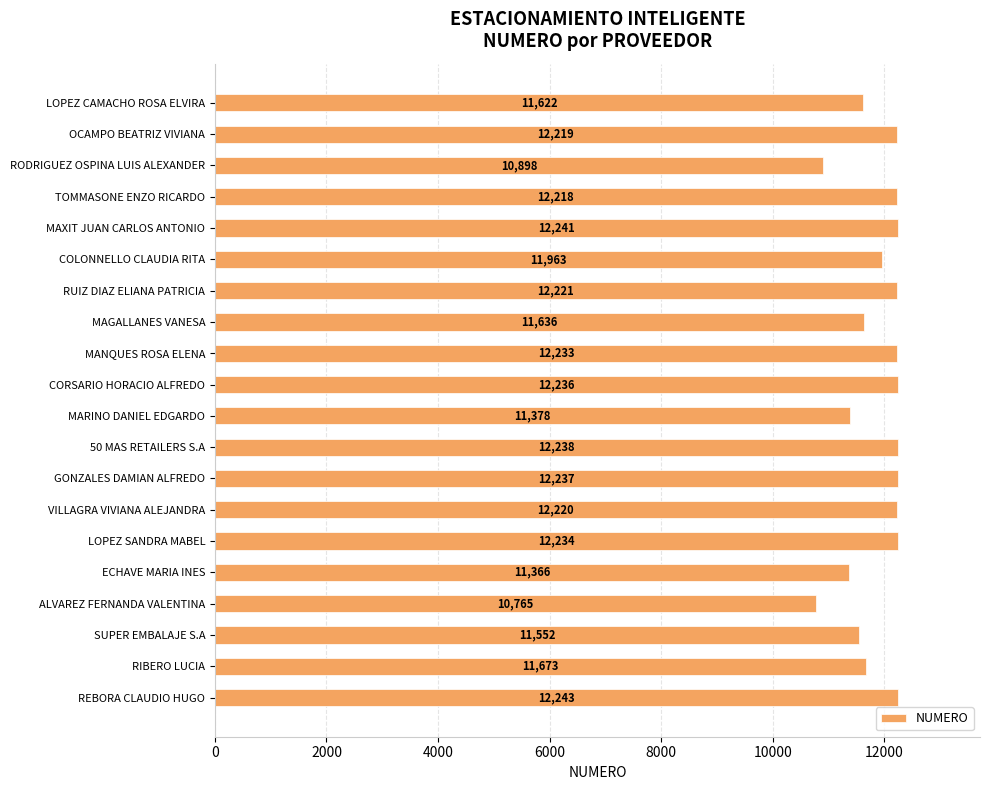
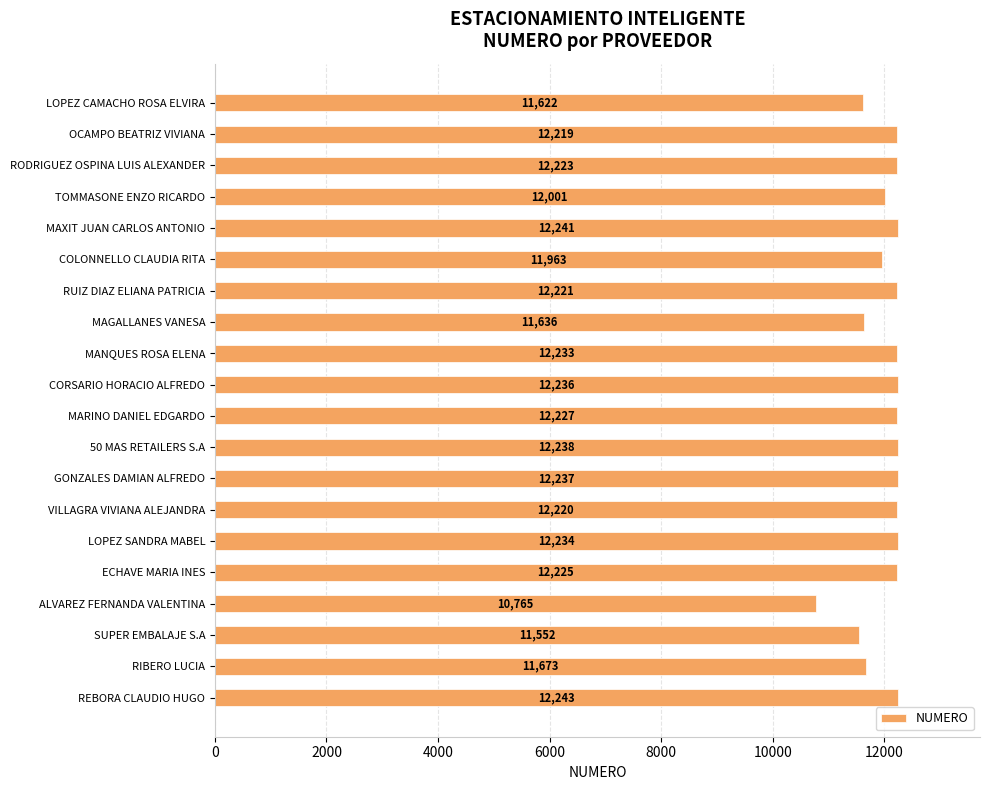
  {
    "LOPEZ CAMACHO ROSA ELVIRA": "11,622",
    "OCAMPO BEATRIZ VIVIANA": "12,219",
-   "RODRIGUEZ OSPINA LUIS ALEXANDER": "10,898",
-   "TOMMASONE ENZO RICARDO": "12,218",
+   "RODRIGUEZ OSPINA LUIS ALEXANDER": "12,223",
+   "TOMMASONE ENZO RICARDO": "12,001",
    "MAXIT JUAN CARLOS ANTONIO": "12,241",
    "COLONNELLO CLAUDIA RITA": "11,963",
    "RUIZ DIAZ ELIANA PATRICIA": "12,221",
    "MAGALLANES VANESA": "11,636",
    "MANQUES ROSA ELENA": "12,233",
    "CORSARIO HORACIO ALFREDO": "12,236",
-   "MARINO DANIEL EDGARDO": "11,378",
+   "MARINO DANIEL EDGARDO": "12,227",
    "50 MAS RETAILERS S.A": "12,238",
    "GONZALES DAMIAN ALFREDO": "12,237",
    "VILLAGRA VIVIANA ALEJANDRA": "12,220",
    "LOPEZ SANDRA MABEL": "12,234",
-   "ECHAVE MARIA INES": "11,366",
+   "ECHAVE MARIA INES": "12,225",
    "ALVAREZ FERNANDA VALENTINA": "10,765",
    "SUPER EMBALAJE S.A": "11,552",
    "RIBERO LUCIA": "11,673",
    "REBORA CLAUDIO HUGO": "12,243"
  }
